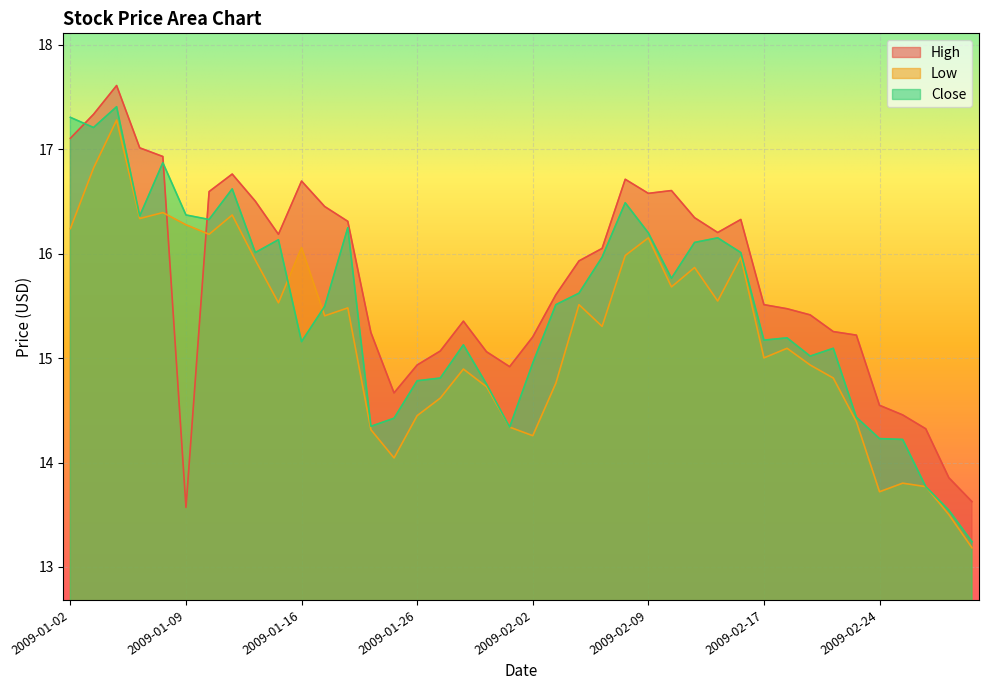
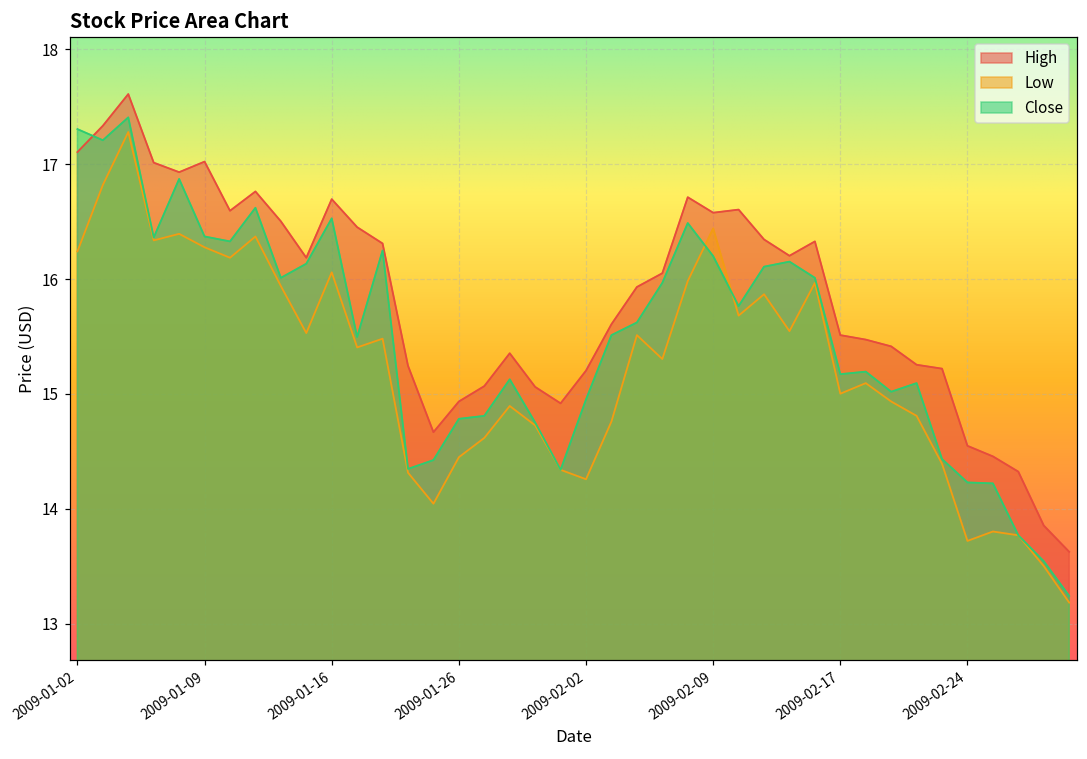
  {
    "High": {
      "2009-01-02": 17.11,
-     "2009-01-09": 13.57,
+     "2009-01-09": 17.02,
      "2009-01-16": 16.70,
      "2009-01-26": 14.93,
      "2009-02-02": 15.20,
      "2009-02-09": 16.58,
      "2009-02-17": 15.51,
      "2009-02-24": 14.55
    },
    "Low": {
      "2009-01-02": 16.24,
      "2009-01-09": 16.28,
      "2009-01-16": 16.06,
      "2009-01-26": 14.45,
      "2009-02-02": 14.26,
-     "2009-02-09": 16.15,
+     "2009-02-09": 16.44,
      "2009-02-17": 15.00,
      "2009-02-24": 13.72
    },
    "Close": {
      "2009-01-02": 17.31,
      "2009-01-09": 16.37,
-     "2009-01-16": 15.16,
+     "2009-01-16": 16.53,
      "2009-01-26": 14.78,
      "2009-02-02": 14.95,
      "2009-02-09": 16.20,
      "2009-02-17": 15.17,
      "2009-02-24": 14.23
    }
  }
